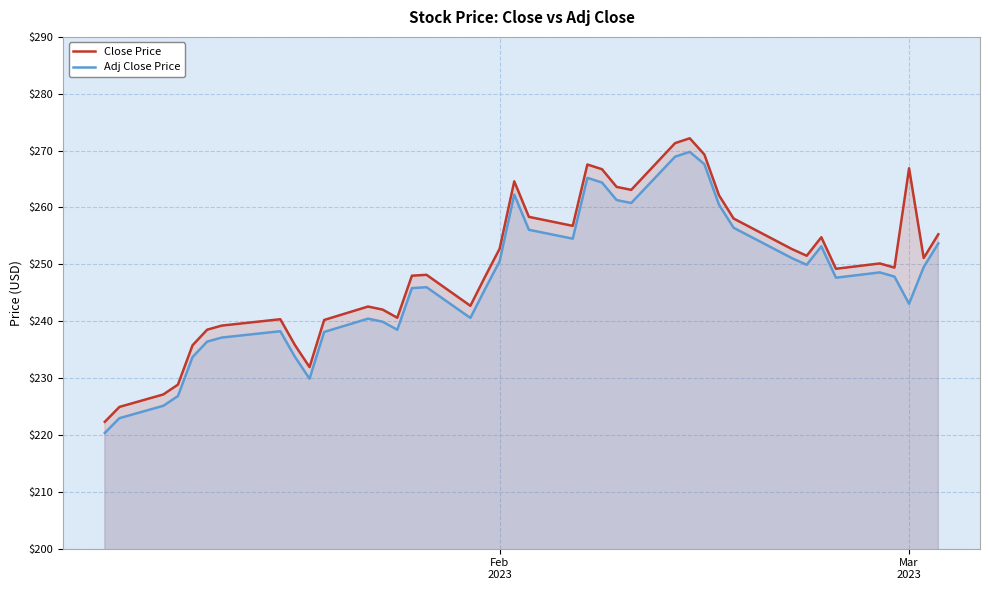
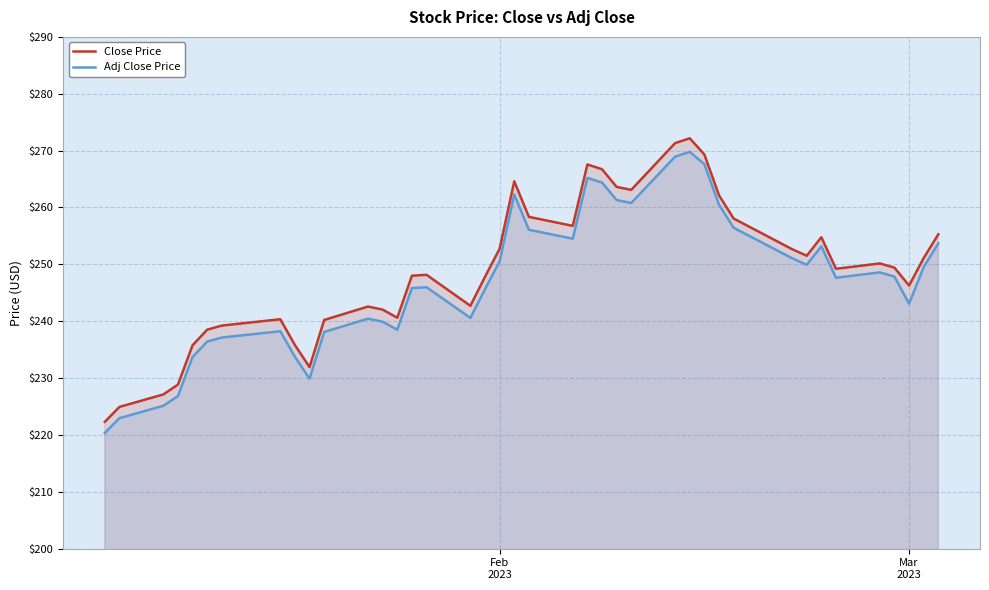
  {
    "Close Price": {
      "Feb 2023": "$253",
-     "Mar 2023": "$267"
+     "Mar 2023": "$246"
    },
    "Adj Close Price": {
      "Feb 2023": "$251",
      "Mar 2023": "$243"
    }
  }
